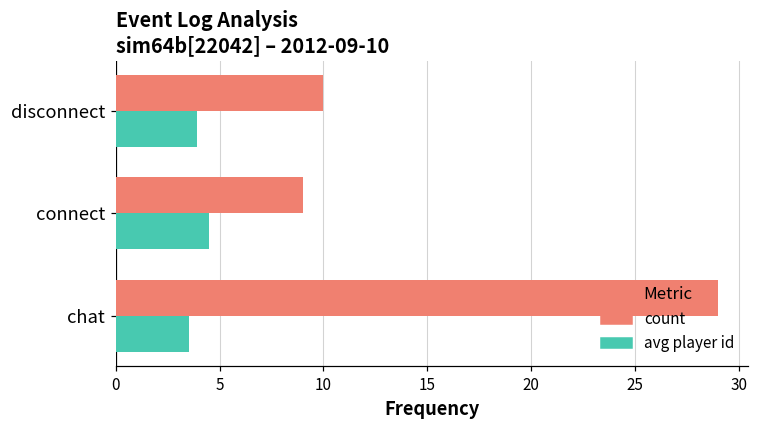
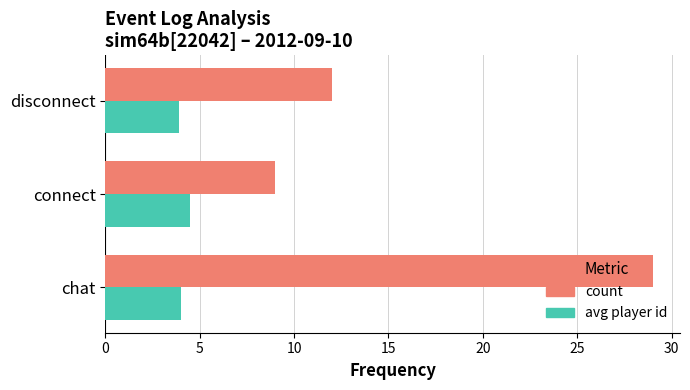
  {
    "count": {
-     "disconnect": 10,
+     "disconnect": 12,
      "connect": 9,
      "chat": 29
    },
    "avg player id": {
      "disconnect": 3.9,
      "connect": 4.5,
-     "chat": 3.5
+     "chat": 4.0
    }
  }
